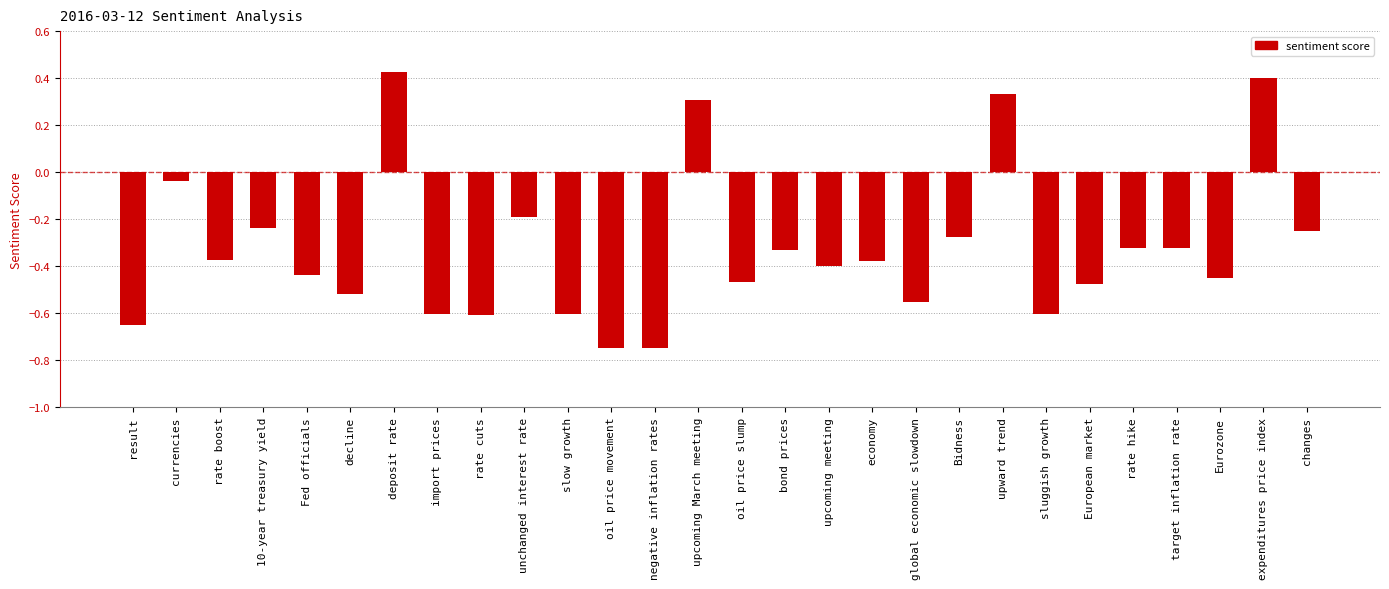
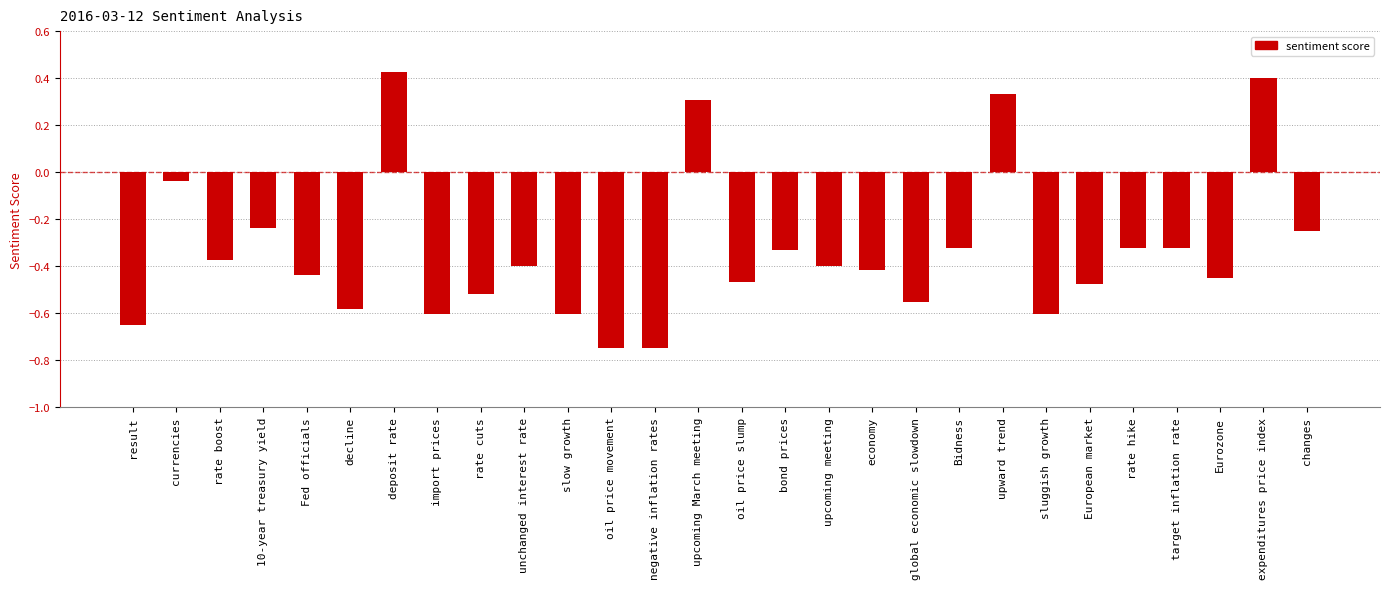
  {
    "result": -0.65,
    "currencies": -0.04,
    "rate boost": -0.37,
    "10-year treasury yield": -0.24,
    "Fed officials": -0.44,
-   "decline": -0.52,
+   "decline": -0.58,
    "deposit rate": 0.43,
    "import prices": -0.60,
-   "rate cuts": -0.61,
-   "unchanged interest rate": -0.19,
+   "rate cuts": -0.52,
+   "unchanged interest rate": -0.40,
    "slow growth": -0.60,
    "oil price movement": -0.75,
    "negative inflation rates": -0.75,
    "upcoming March meeting": 0.31,
    "oil price slump": -0.47,
    "bond prices": -0.33,
    "upcoming meeting": -0.40,
-   "economy": -0.38,
+   "economy": -0.42,
    "global economic slowdown": -0.55,
-   "Bidness": -0.27,
+   "Bidness": -0.32,
    "upward trend": 0.33,
    "sluggish growth": -0.60,
    "European market": -0.48,
    "rate hike": -0.32,
    "target inflation rate": -0.32,
    "Eurozone": -0.45,
    "expenditures price index": 0.40,
    "changes": -0.25
  }
